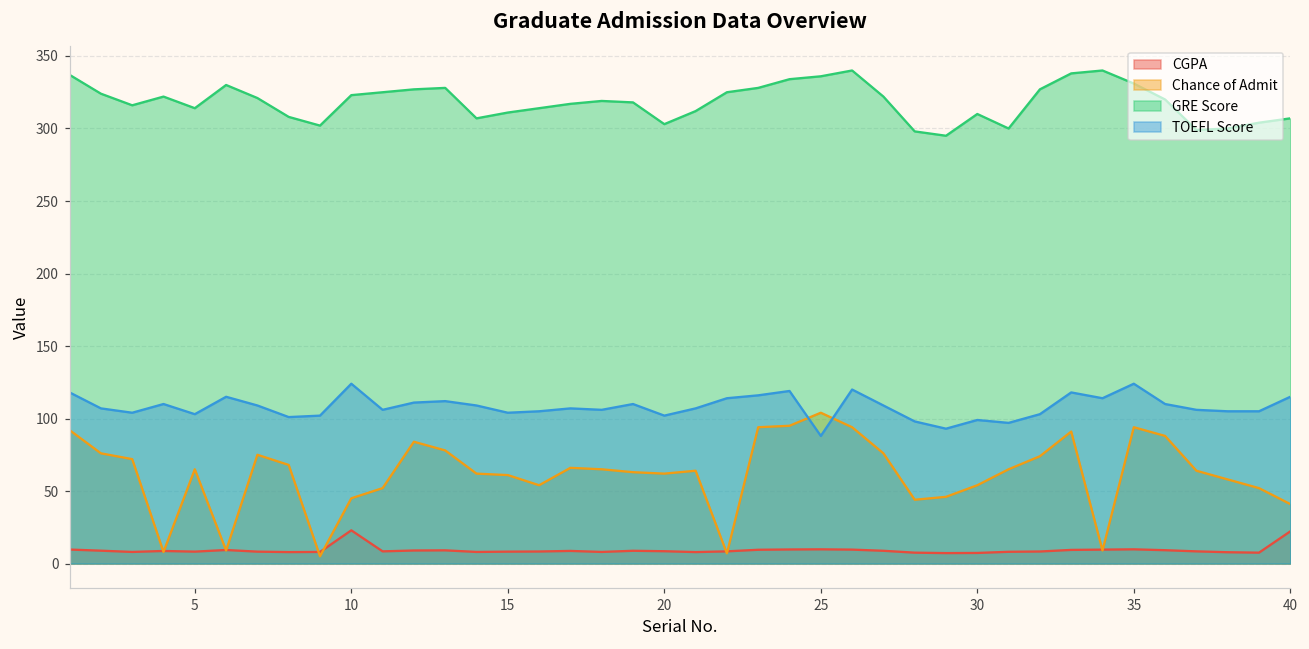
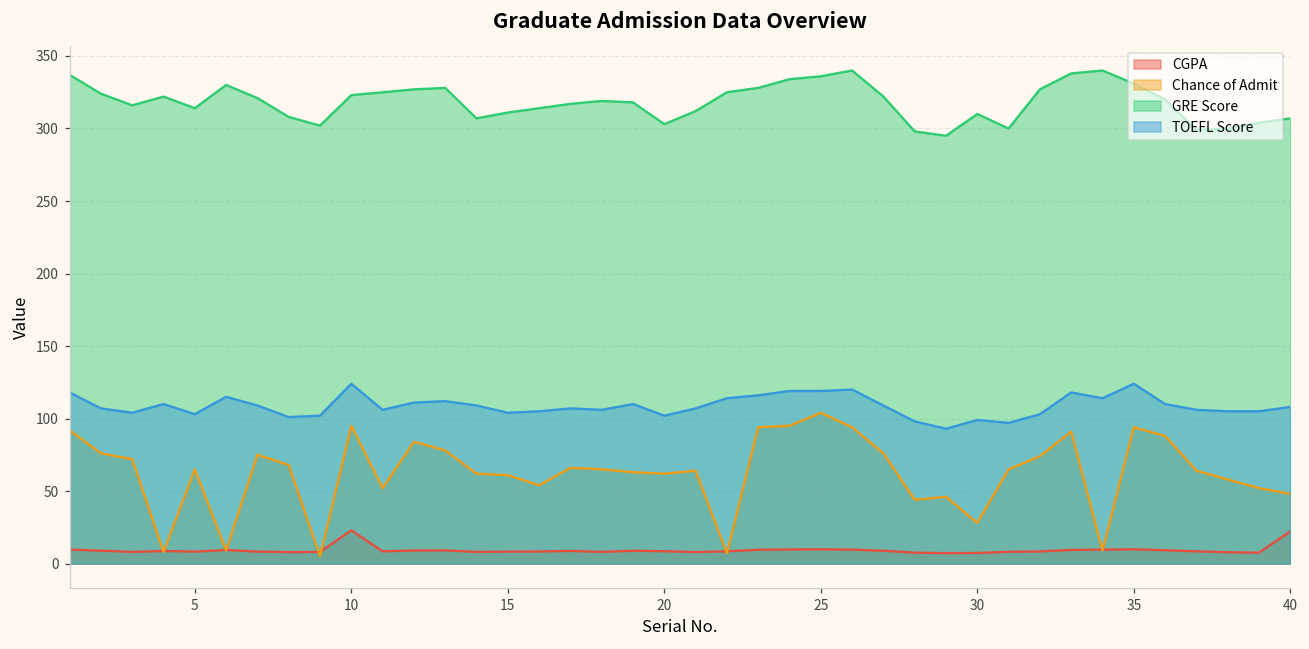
  {
    "CGPA": {
      "5": 8,
      "10": 23,
      "15": 8,
      "20": 9,
      "25": 10,
      "30": 7,
      "35": 10,
      "40": 22
    },
    "Chance of Admit": {
      "5": 65,
-     "10": 45,
+     "10": 95,
      "15": 61,
      "20": 62,
      "25": 104,
-     "30": 54,
+     "30": 28,
      "35": 94,
-     "40": 41
+     "40": 48
    },
    "GRE Score": {
      "5": 314,
      "10": 323,
      "15": 311,
      "20": 303,
      "25": 336,
      "30": 310,
      "40": 307
    },
    "TOEFL Score": {
      "5": 103,
      "10": 124,
      "15": 104,
      "20": 102,
-     "25": 88,
+     "25": 119,
      "30": 99,
      "35": 124,
-     "40": 115
+     "40": 108
    }
  }
